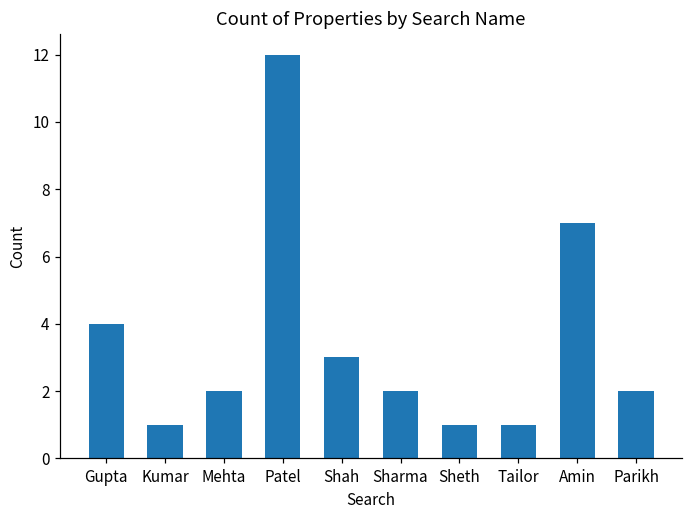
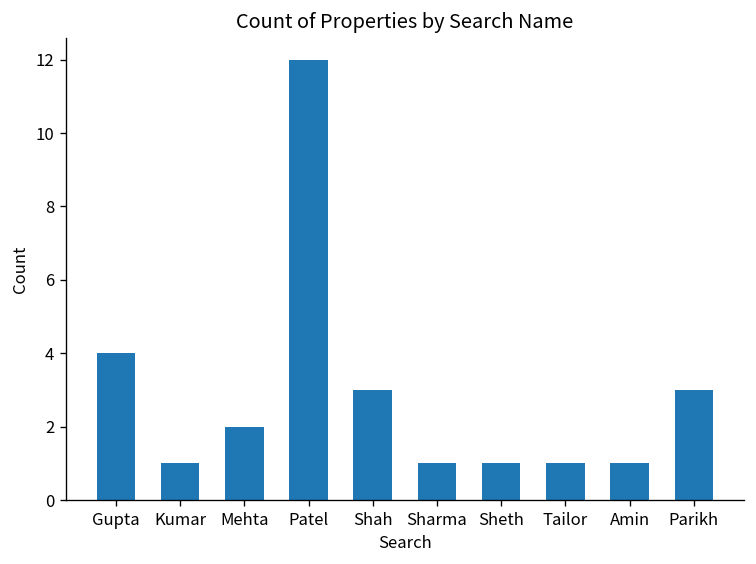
  {
    "Gupta": 4,
    "Kumar": 1,
    "Mehta": 2,
    "Patel": 12,
    "Shah": 3,
-   "Sharma": 2,
+   "Sharma": 1,
    "Sheth": 1,
    "Tailor": 1,
-   "Amin": 7,
-   "Parikh": 2
+   "Amin": 1,
+   "Parikh": 3
  }
